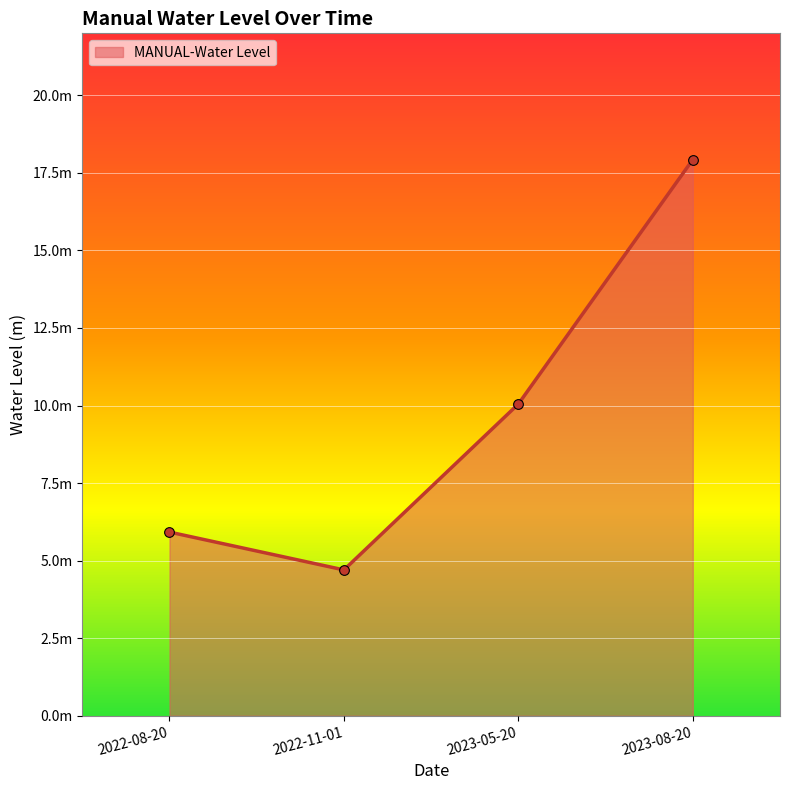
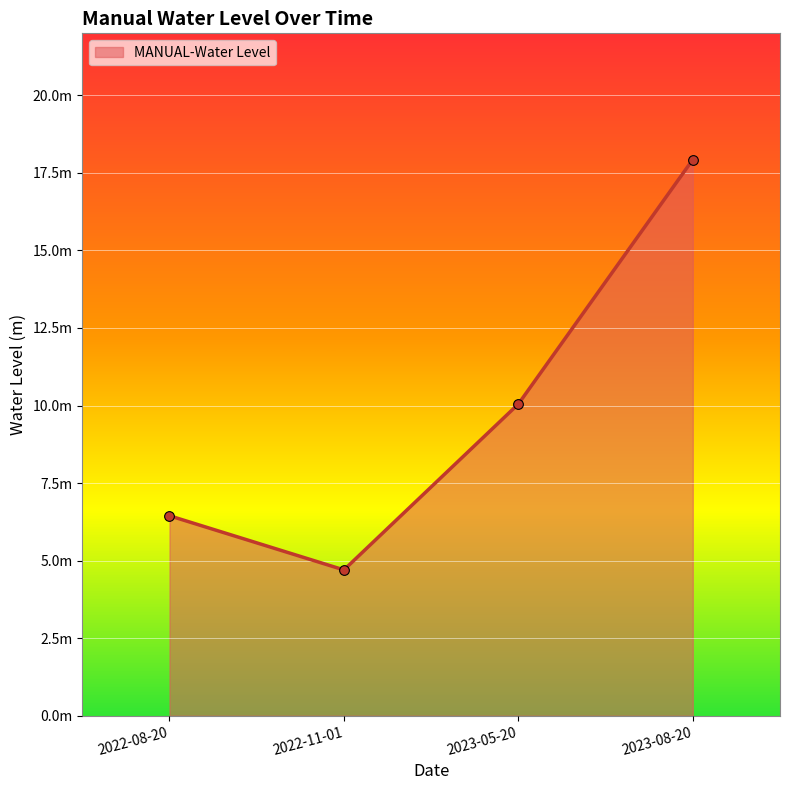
  {
-   "2022-08-20": "5.9m",
+   "2022-08-20": "6.4m",
    "2022-11-01": "4.7m",
    "2023-05-20": "10.0m",
    "2023-08-20": "17.9m"
  }
